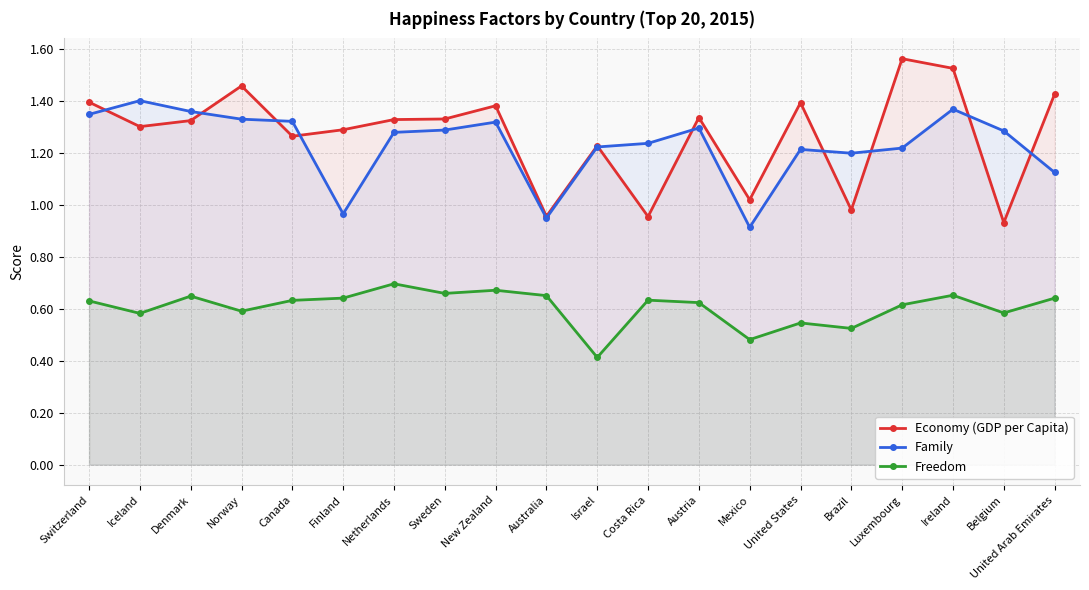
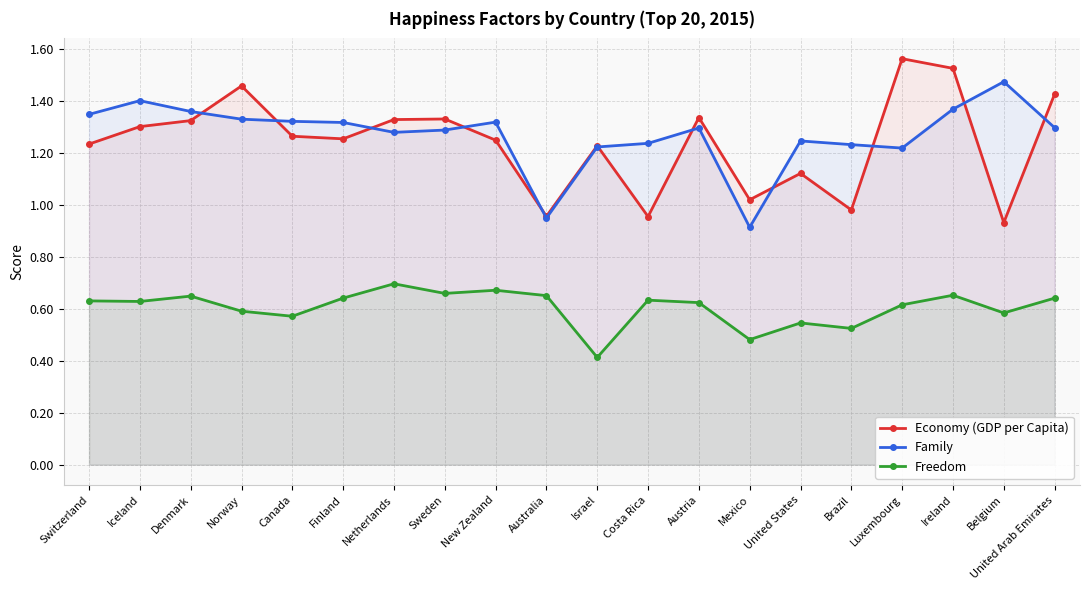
  {
    "Economy (GDP per Capita)": {
-     "Switzerland": 1.40,
+     "Switzerland": 1.24,
      "Iceland": 1.30,
      "Denmark": 1.33,
      "Norway": 1.46,
      "Canada": 1.27,
-     "Finland": 1.29,
+     "Finland": 1.26,
      "Netherlands": 1.33,
      "Sweden": 1.33,
-     "New Zealand": 1.38,
+     "New Zealand": 1.25,
      "Costa Rica": 0.96,
      "Austria": 1.34,
      "Mexico": 1.02,
-     "United States": 1.39,
+     "United States": 1.12,
      "Brazil": 0.98,
      "Luxembourg": 1.56,
      "Ireland": 1.53,
      "Belgium": 0.93,
      "United Arab Emirates": 1.43
    },
    "Family": {
      "Switzerland": 1.35,
      "Iceland": 1.40,
      "Denmark": 1.36,
      "Norway": 1.33,
      "Canada": 1.32,
-     "Finland": 0.97,
+     "Finland": 1.32,
      "Netherlands": 1.28,
      "Sweden": 1.29,
      "New Zealand": 1.32,
      "Costa Rica": 1.24,
      "Austria": 1.30,
      "Mexico": 0.91,
-     "United States": 1.21,
-     "Brazil": 1.20,
+     "United States": 1.25,
+     "Brazil": 1.23,
      "Luxembourg": 1.22,
      "Ireland": 1.37,
-     "Belgium": 1.29,
-     "United Arab Emirates": 1.13
+     "Belgium": 1.48,
+     "United Arab Emirates": 1.30
    },
    "Freedom": {
      "Switzerland": 0.63,
-     "Iceland": 0.58,
+     "Iceland": 0.63,
      "Denmark": 0.65,
      "Norway": 0.59,
-     "Canada": 0.63,
+     "Canada": 0.57,
      "Finland": 0.64,
      "Netherlands": 0.70,
      "Sweden": 0.66,
      "New Zealand": 0.67,
      "Australia": 0.65,
      "Israel": 0.41,
      "Costa Rica": 0.63,
      "Austria": 0.62,
      "Mexico": 0.48,
      "United States": 0.55,
      "Brazil": 0.52,
      "Luxembourg": 0.62,
      "Ireland": 0.65,
      "Belgium": 0.58,
      "United Arab Emirates": 0.64
    }
  }
